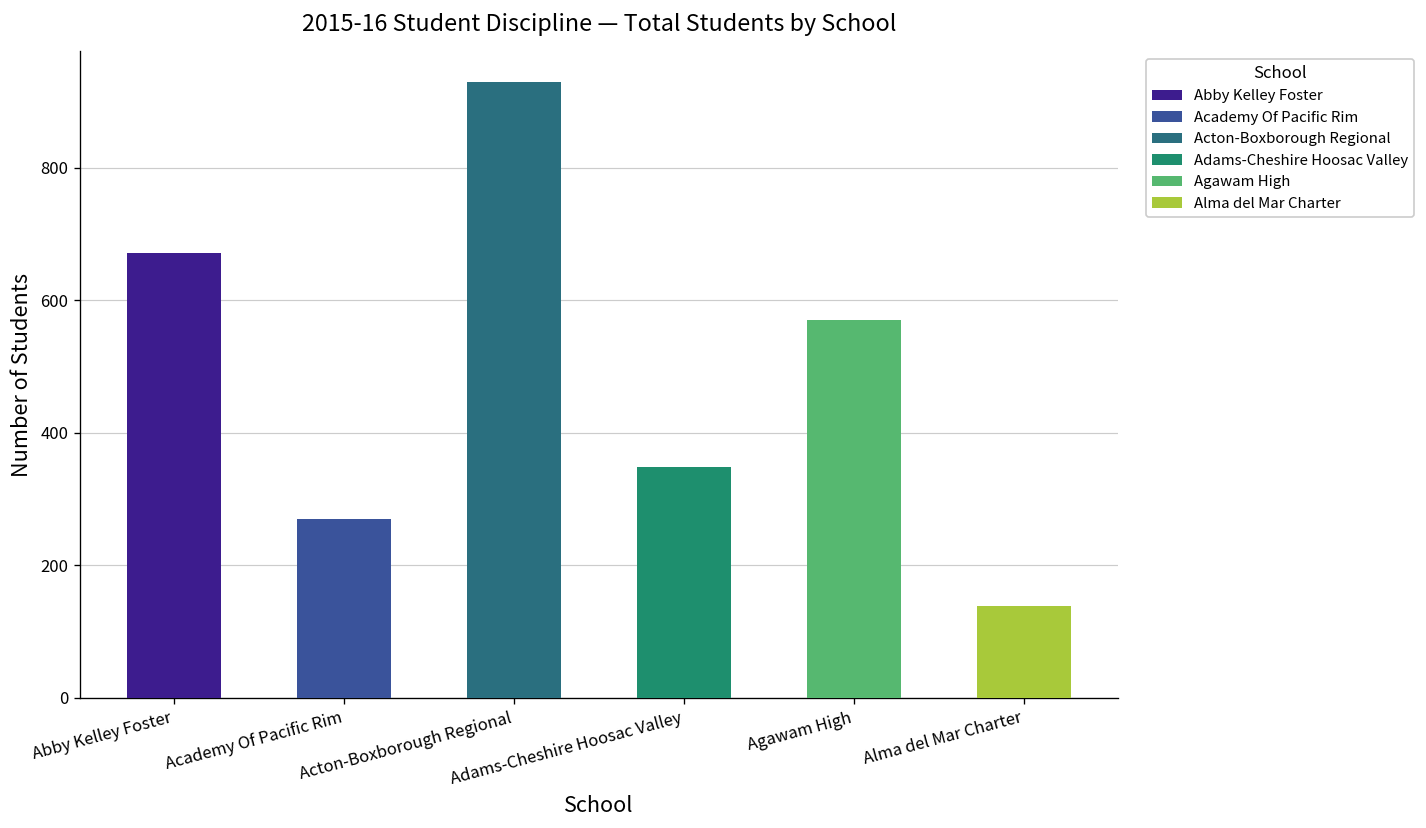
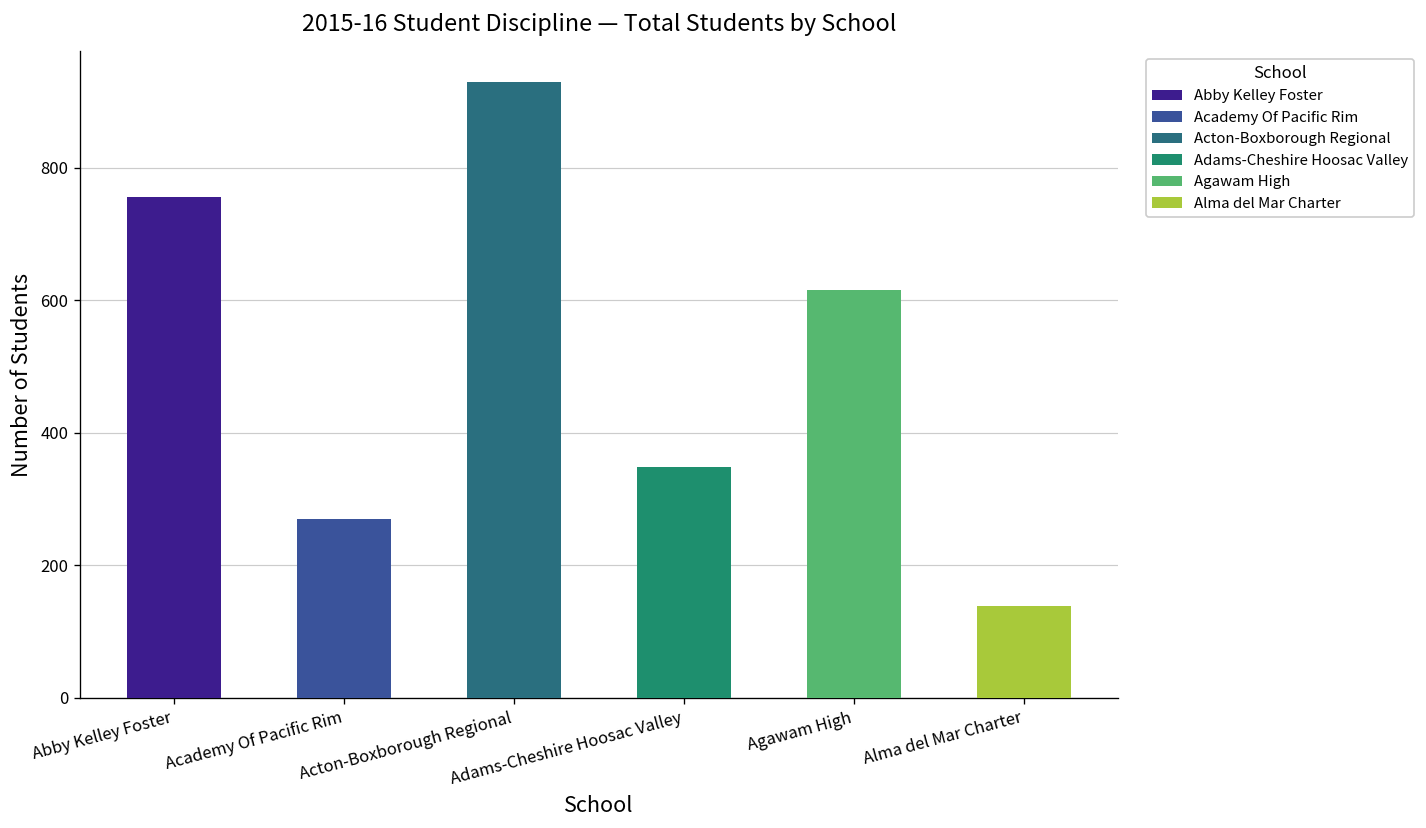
  {
-   "Abby Kelley Foster": 670,
+   "Abby Kelley Foster": 760,
    "Academy Of Pacific Rim": 270,
    "Acton-Boxborough Regional": 930,
    "Adams-Cheshire Hoosac Valley": 350,
-   "Agawam High": 570,
+   "Agawam High": 620,
    "Alma del Mar Charter": 140
  }
